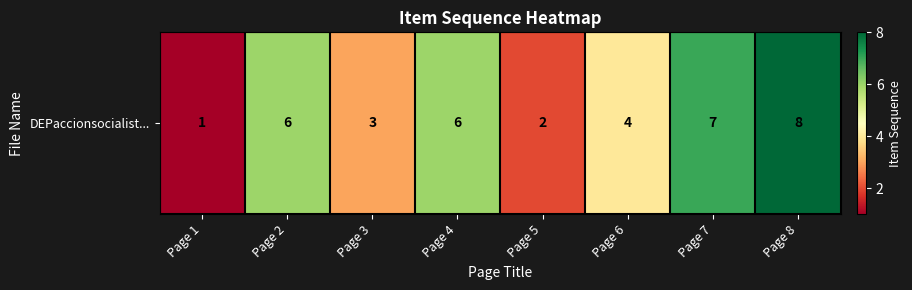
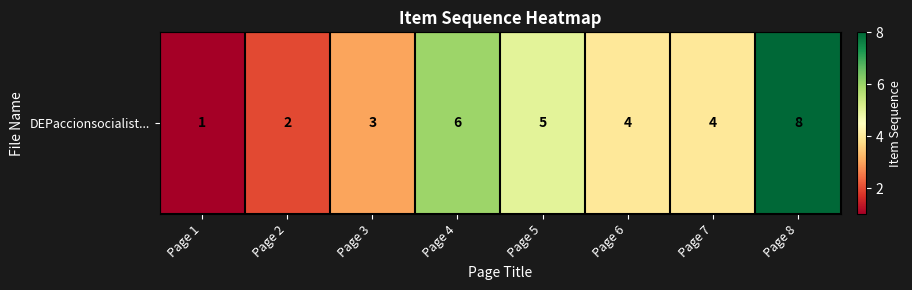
  {
    "DEPaccionsocialist...": {
      "Page 1": 1,
-     "Page 2": 6,
+     "Page 2": 2,
      "Page 3": 3,
      "Page 4": 6,
-     "Page 5": 2,
+     "Page 5": 5,
      "Page 6": 4,
-     "Page 7": 7,
+     "Page 7": 4,
      "Page 8": 8
    }
  }
